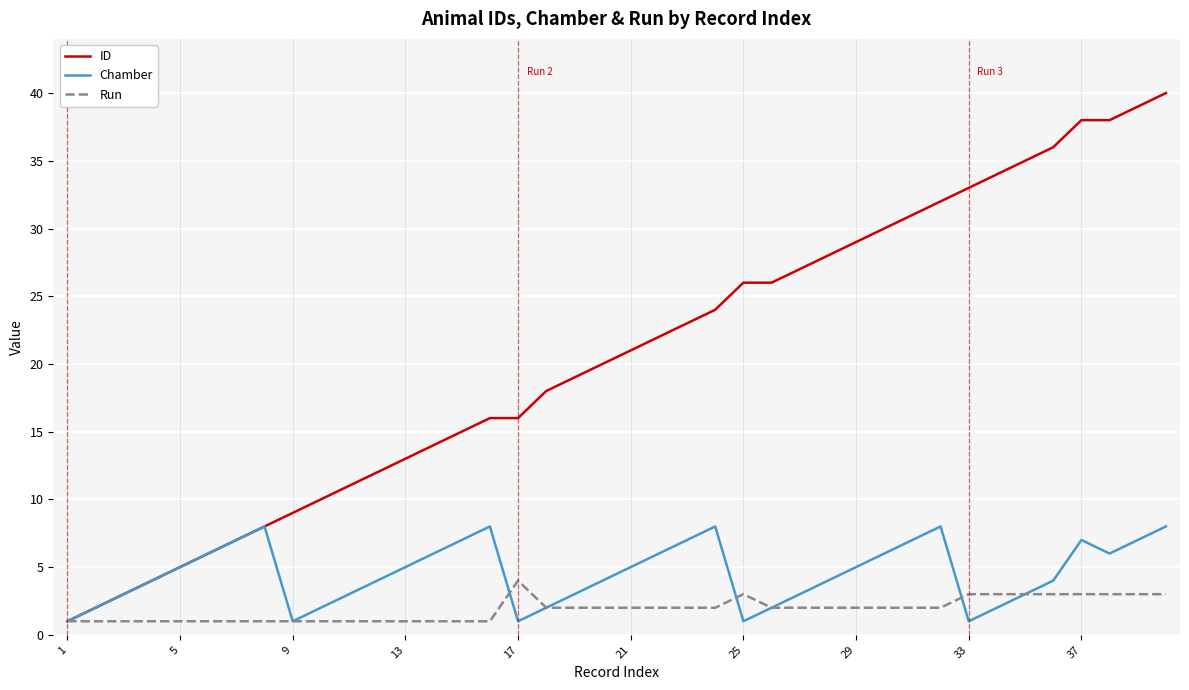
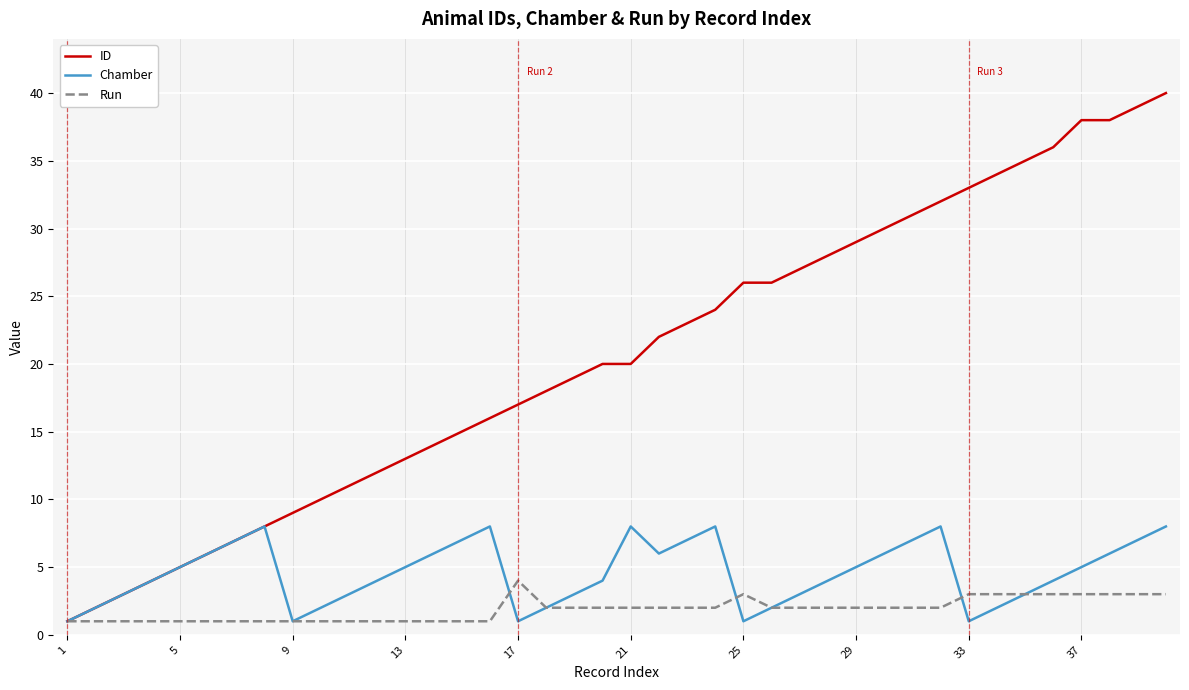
  {
    "ID": {
      "9": 9,
      "13": 13,
-     "17": 16,
-     "21": 21,
+     "17": 17,
+     "21": 20,
      "25": 26,
      "29": 29,
      "33": 33,
      "37": 38
    },
    "Chamber": {
      "13": 5,
      "17": 1,
-     "21": 5,
+     "21": 8,
      "25": 1,
      "29": 5,
      "33": 1,
-     "37": 7
+     "37": 5
    },
    "Run": {
      "5": 1,
      "13": 1,
      "17": 4,
      "21": 2,
      "25": 3,
      "29": 2,
      "33": 3,
      "37": 3
    }
  }
